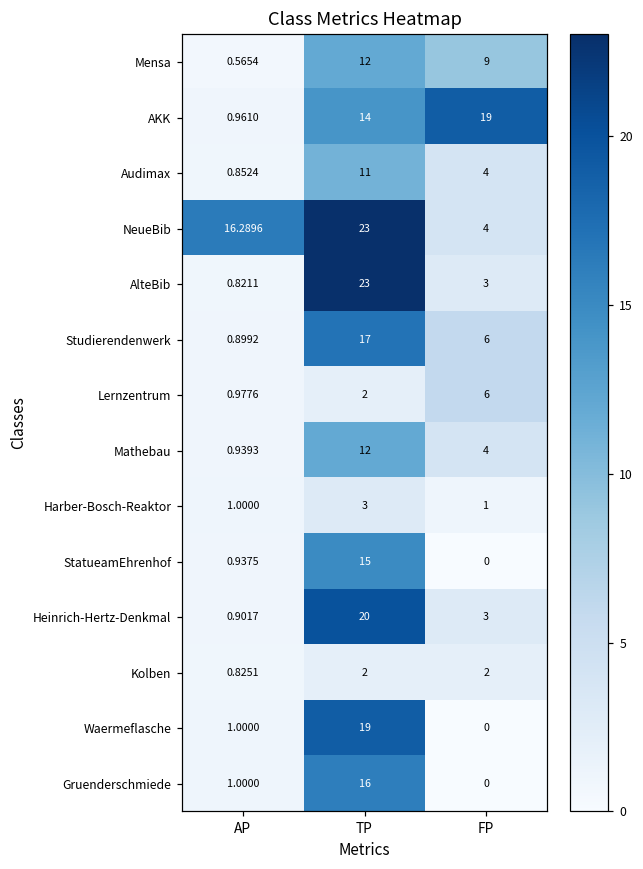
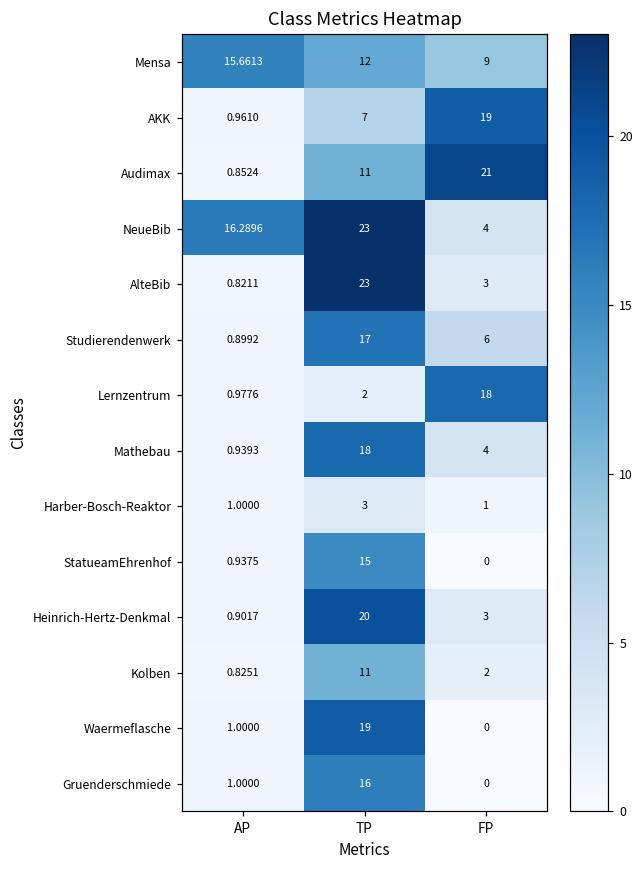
  {
    "Mensa": {
-     "AP": 0.5654,
+     "AP": 15.6613,
      "TP": 12,
      "FP": 9
    },
    "AKK": {
      "AP": 0.9610,
-     "TP": 14,
+     "TP": 7,
      "FP": 19
    },
    "Audimax": {
      "AP": 0.8524,
      "TP": 11,
-     "FP": 4
+     "FP": 21
    },
    "NeueBib": {
      "AP": 16.2896,
      "TP": 23,
      "FP": 4
    },
    "AlteBib": {
      "AP": 0.8211,
      "TP": 23,
      "FP": 3
    },
    "Studierendenwerk": {
      "AP": 0.8992,
      "TP": 17,
      "FP": 6
    },
    "Lernzentrum": {
      "AP": 0.9776,
      "TP": 2,
-     "FP": 6
+     "FP": 18
    },
    "Mathebau": {
      "AP": 0.9393,
-     "TP": 12,
+     "TP": 18,
      "FP": 4
    },
    "Harber-Bosch-Reaktor": {
      "AP": 1.0000,
      "TP": 3,
      "FP": 1
    },
    "StatueamEhrenhof": {
      "AP": 0.9375,
      "TP": 15,
      "FP": 0
    },
    "Heinrich-Hertz-Denkmal": {
      "AP": 0.9017,
      "TP": 20,
      "FP": 3
    },
    "Kolben": {
      "AP": 0.8251,
-     "TP": 2,
+     "TP": 11,
      "FP": 2
    },
    "Waermeflasche": {
      "AP": 1.0000,
      "TP": 19,
      "FP": 0
    },
    "Gruenderschmiede": {
      "AP": 1.0000,
      "TP": 16,
      "FP": 0
    }
  }
